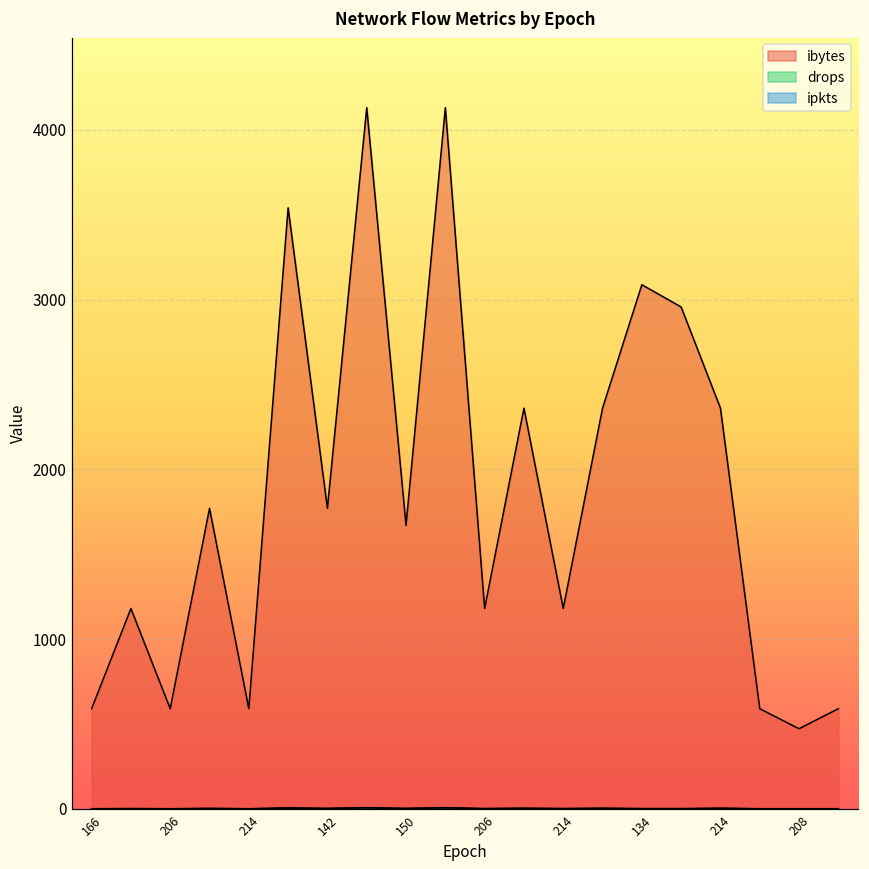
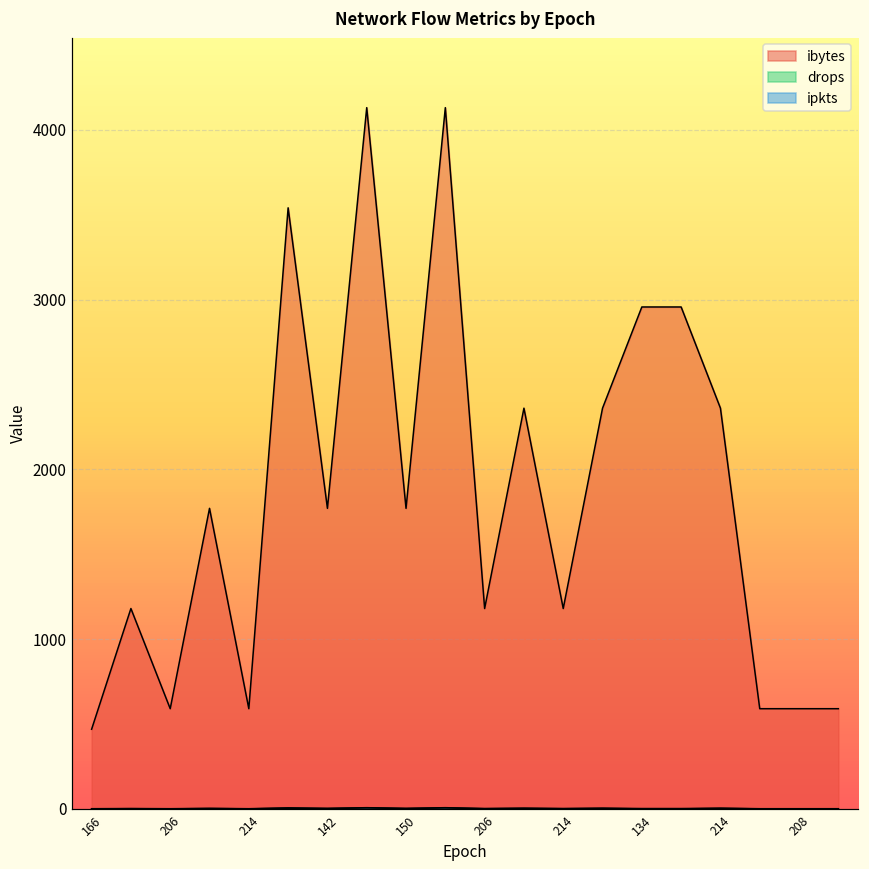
  {
    "ibytes": {
-     "166": 590,
+     "166": 470,
      "142": 1770,
-     "150": 1670,
-     "134": 3090,
-     "208": 470
+     "150": 1770,
+     "134": 2960,
+     "208": 590
    }
  }
